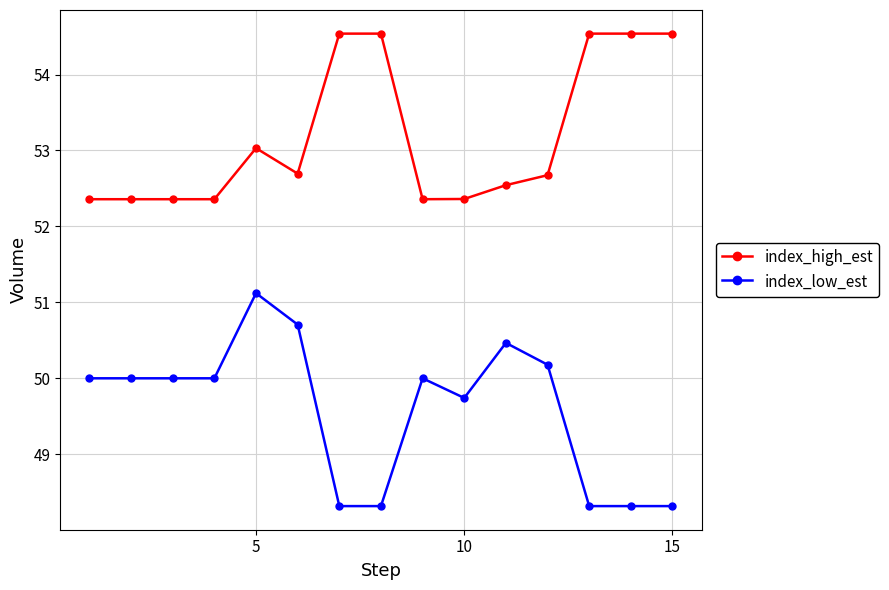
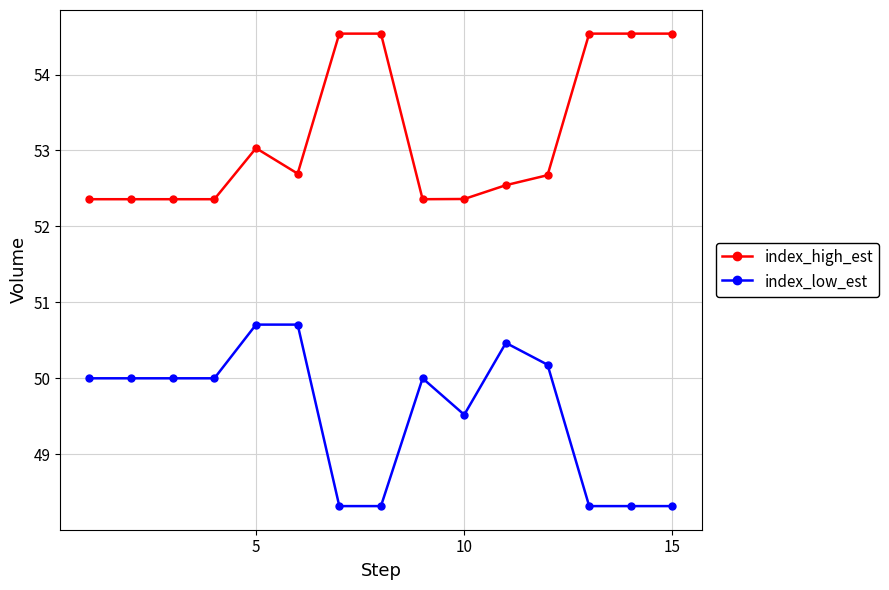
  {
    "index_high_est": {
      "5": 53.0,
      "10": 52.4,
      "15": 54.5
    },
    "index_low_est": {
-     "5": 51.1,
-     "10": 49.7,
+     "5": 50.7,
+     "10": 49.5,
      "15": 48.3
    }
  }
